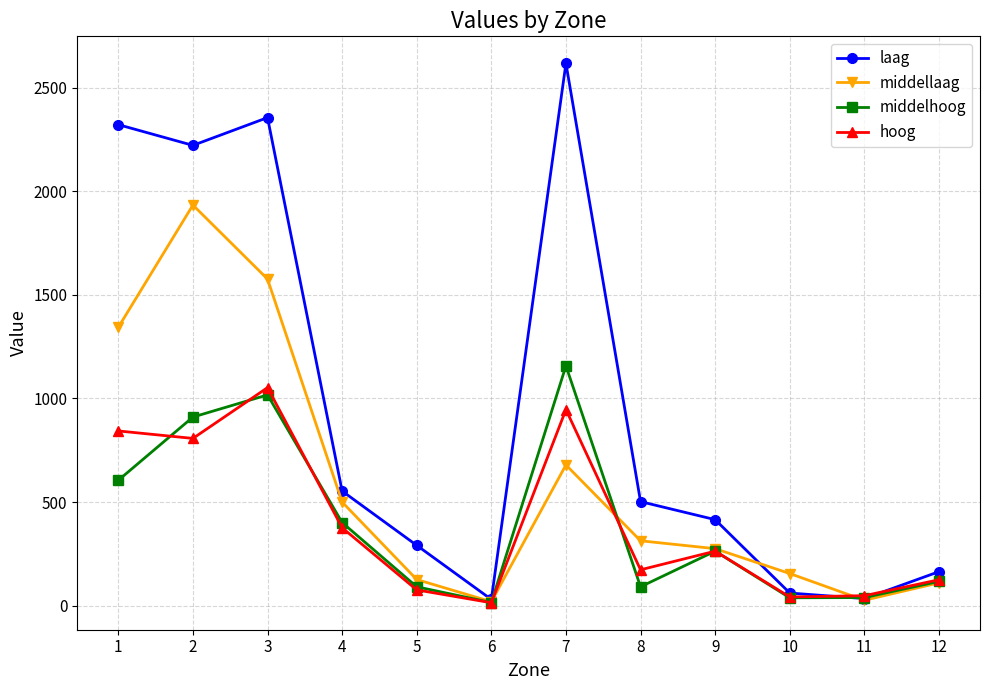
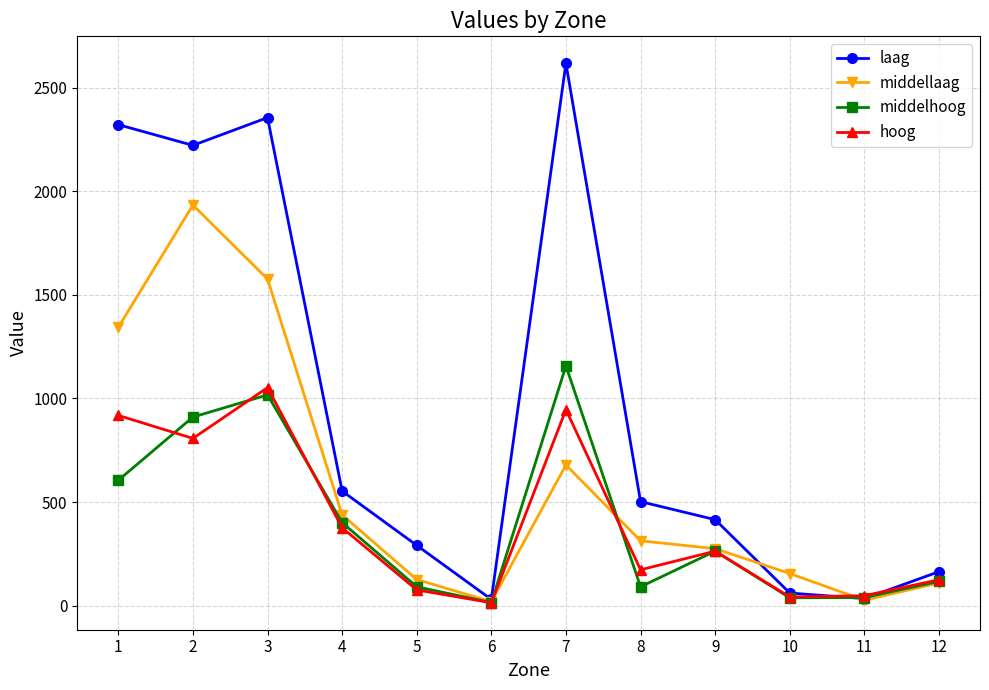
  {
    "laag": {
      "1": 2320,
      "2": 2220,
      "3": 2360,
      "4": 550,
      "5": 290,
      "7": 2620,
      "8": 500,
      "9": 420,
      "10": 60,
      "12": 160
    },
    "middellaag": {
      "1": 1340,
      "2": 1930,
      "3": 1580,
-     "4": 500,
+     "4": 440,
      "5": 130,
      "7": 680,
      "8": 310,
      "10": 160
    },
    "middelhoog": {
      "1": 610,
      "2": 910,
      "3": 1020,
      "4": 400,
      "5": 90,
      "7": 1160,
      "8": 90
    },
    "hoog": {
-     "1": 840,
+     "1": 920,
      "2": 810,
      "3": 1050,
      "4": 380,
      "5": 80,
      "7": 950,
      "8": 170
    }
  }
